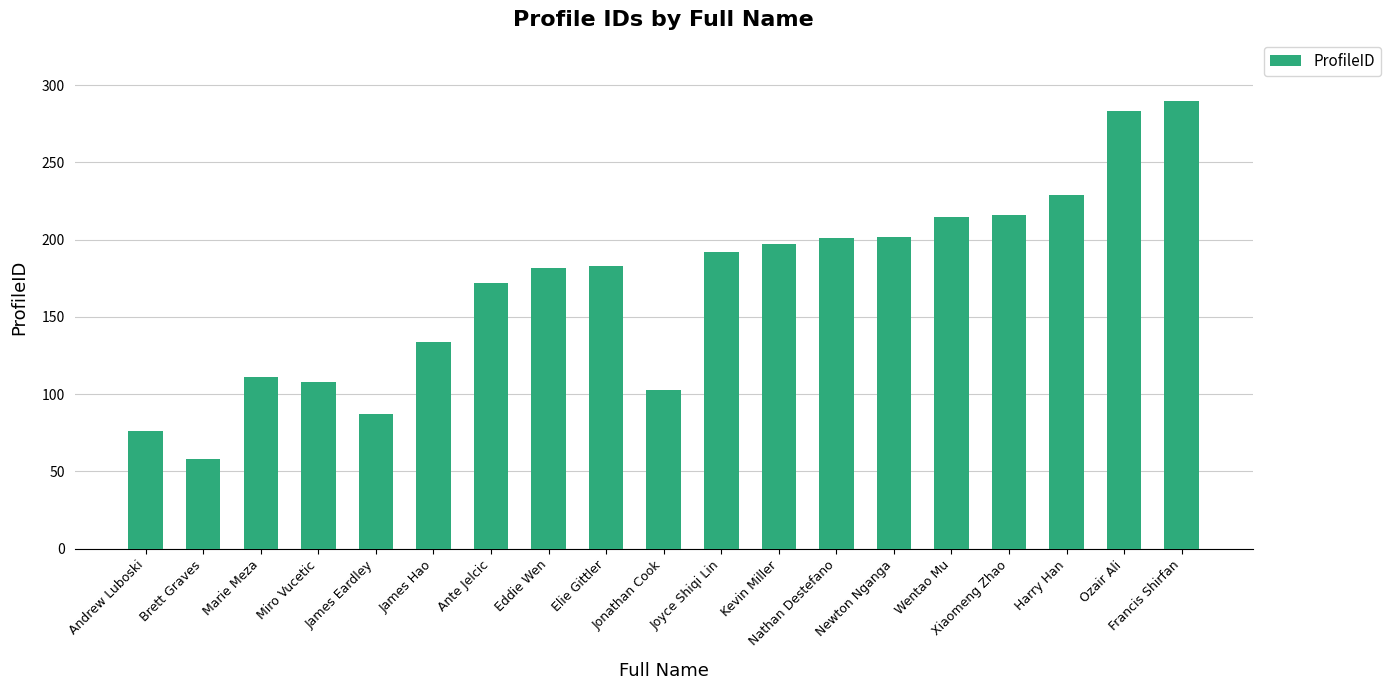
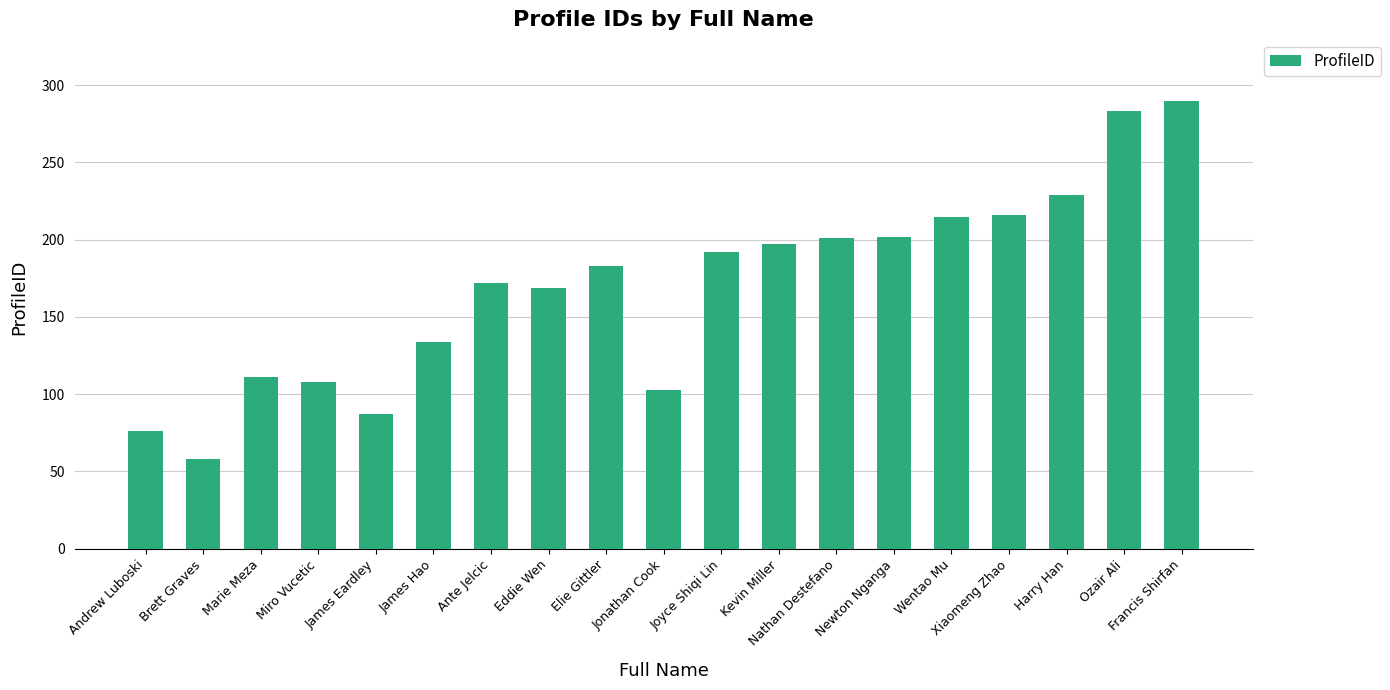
  {
    "Andrew Luboski": 76,
    "Brett Graves": 58,
    "Marie Meza": 111,
    "Miro Vucetic": 108,
    "James Eardley": 87,
    "James Hao": 134,
    "Ante Jelcic": 172,
-   "Eddie Wen": 182,
+   "Eddie Wen": 169,
    "Elie Gittler": 183,
    "Jonathan Cook": 103,
    "Joyce Shiqi Lin": 192,
    "Kevin Miller": 197,
    "Nathan Destefano": 201,
    "Newton Nganga": 202,
    "Wentao Mu": 215,
    "Xiaomeng Zhao": 216,
    "Harry Han": 229,
    "Ozair Ali": 283,
    "Francis Shirfan": 290
  }
